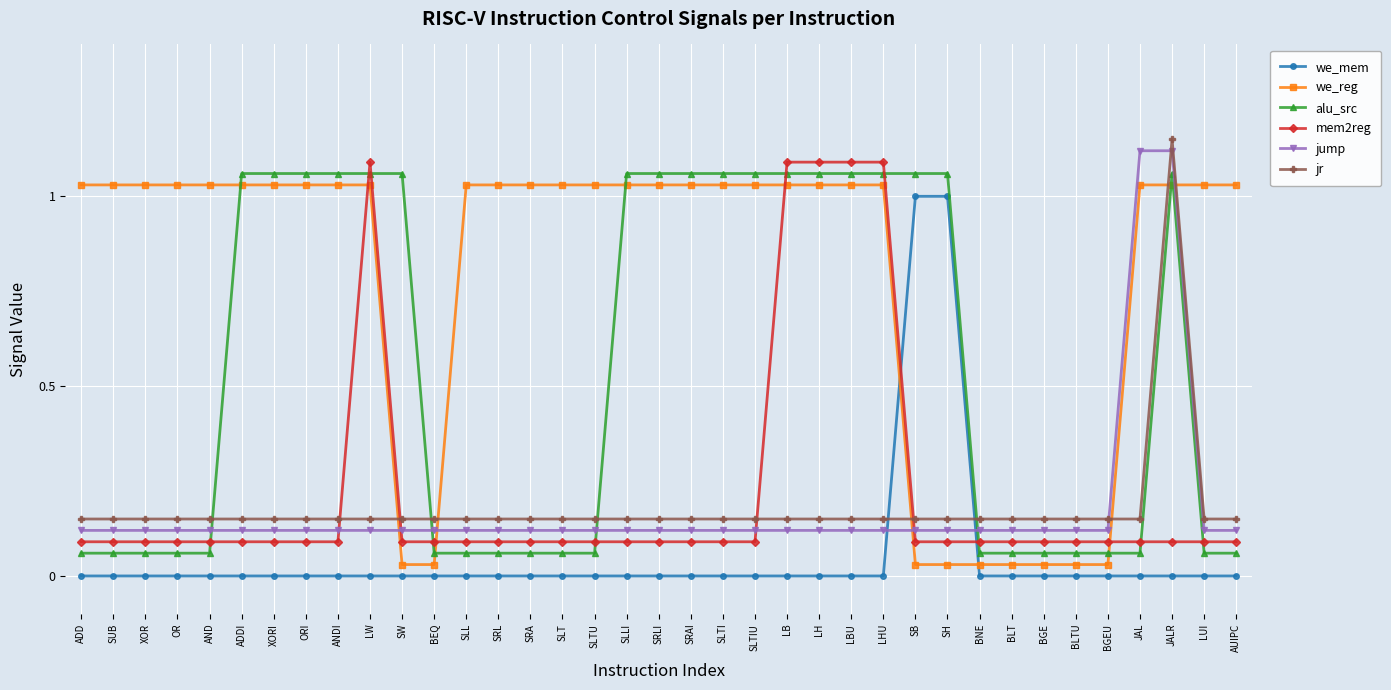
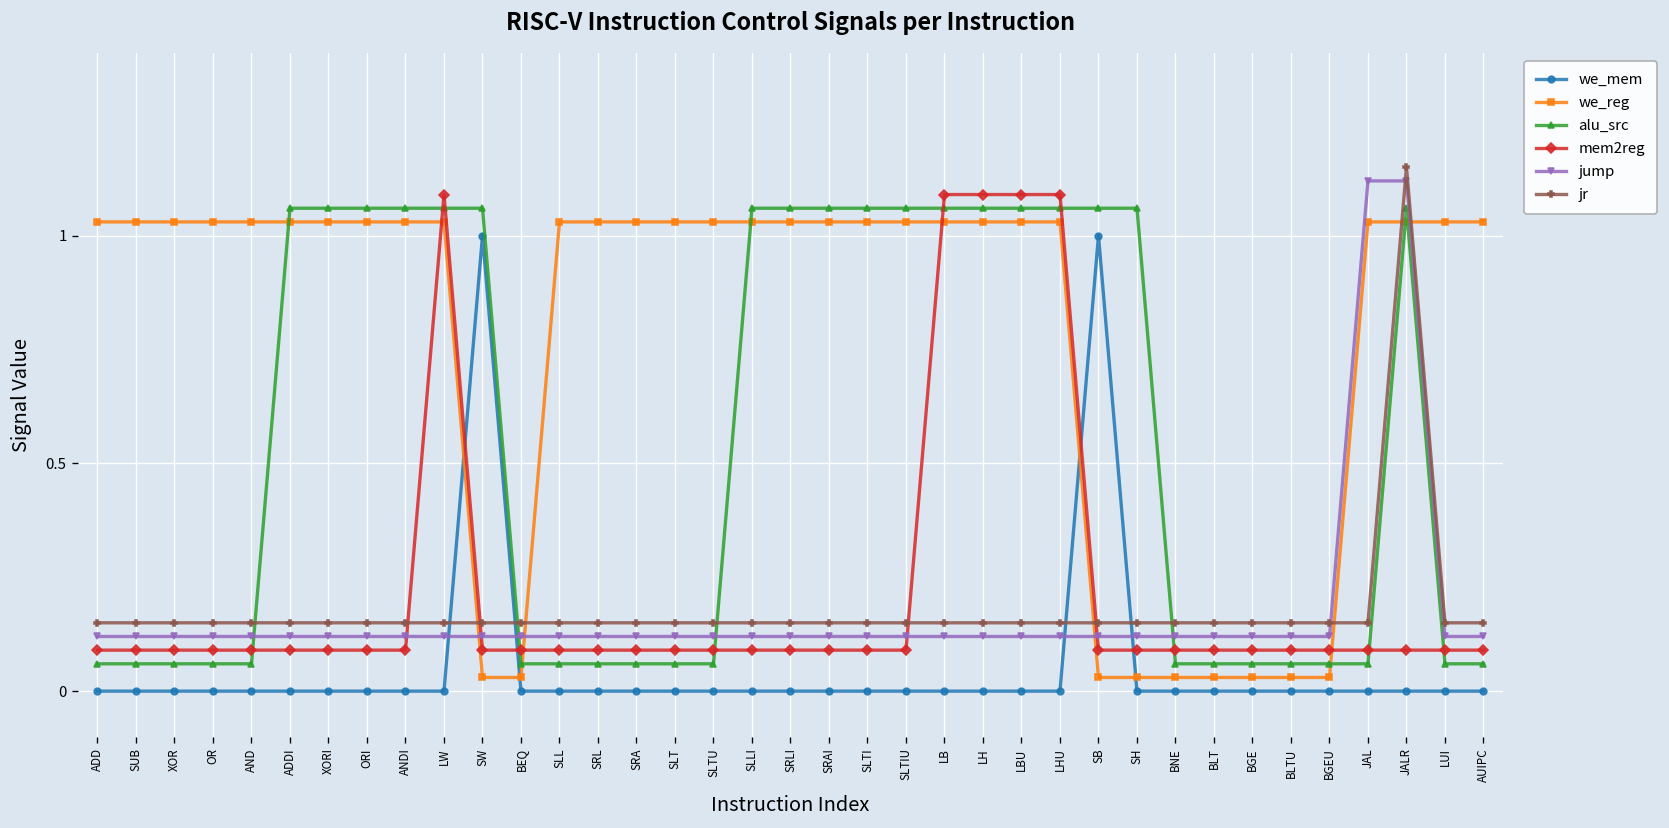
  {
    "we_mem": {
      "ADD": 0,
      "SUB": 0,
      "XOR": 0,
      "OR": 0,
      "AND": 0,
      "ADDI": 0,
      "XORI": 0,
      "ORI": 0,
      "ANDI": 0,
      "LW": 0,
-     "SW": 0,
+     "SW": 1,
      "BEQ": 0,
      "SLL": 0,
      "SRL": 0,
      "SRA": 0,
      "SLT": 0,
      "SLTU": 0,
      "SLLI": 0,
      "SRLI": 0,
      "SRAI": 0,
      "SLTI": 0,
      "SLTIU": 0,
      "LB": 0,
      "LH": 0,
      "LBU": 0,
      "LHU": 0,
      "SB": 1,
-     "SH": 1,
+     "SH": 0,
      "BNE": 0,
      "BLT": 0,
      "BGE": 0,
      "BLTU": 0,
      "BGEU": 0,
      "JAL": 0,
      "JALR": 0,
      "LUI": 0,
      "AUIPC": 0
    }
  }
